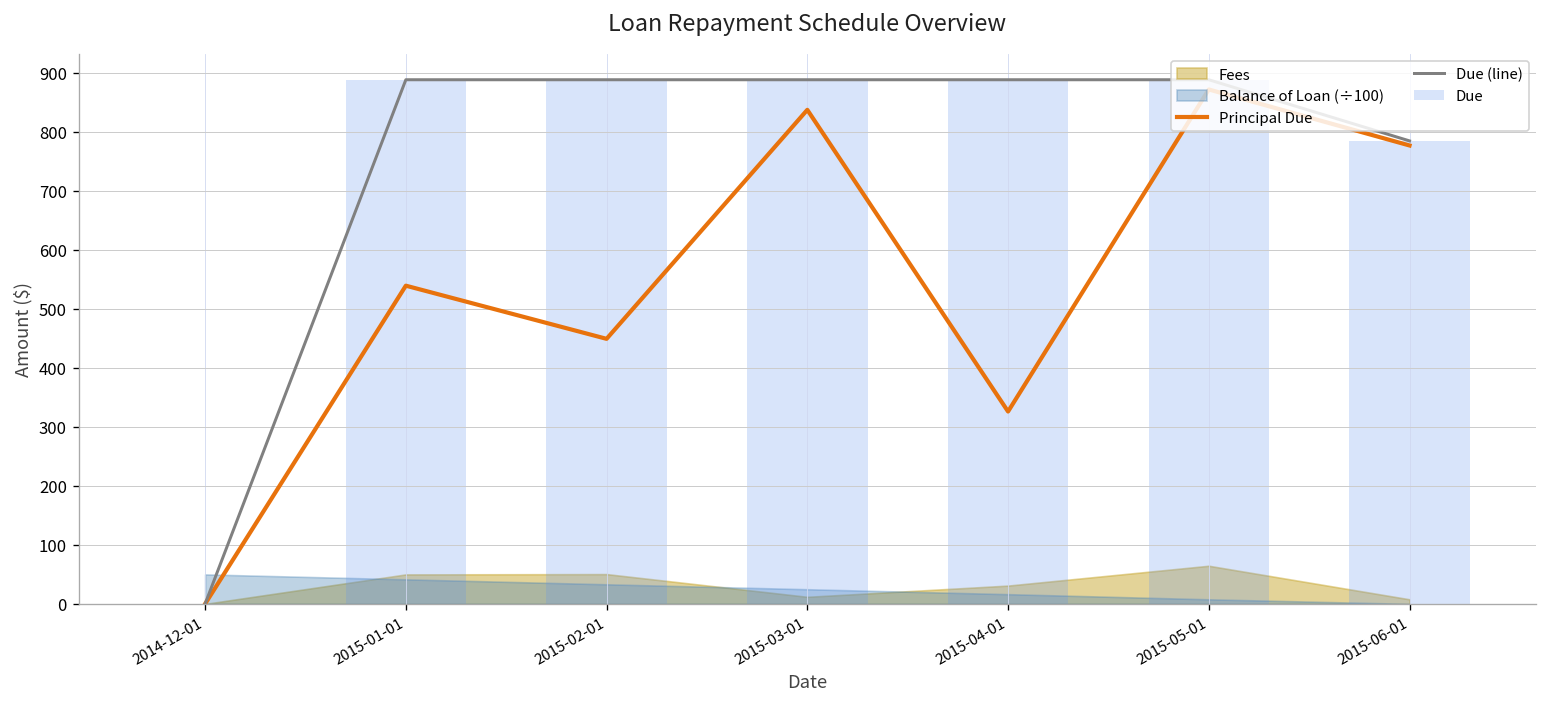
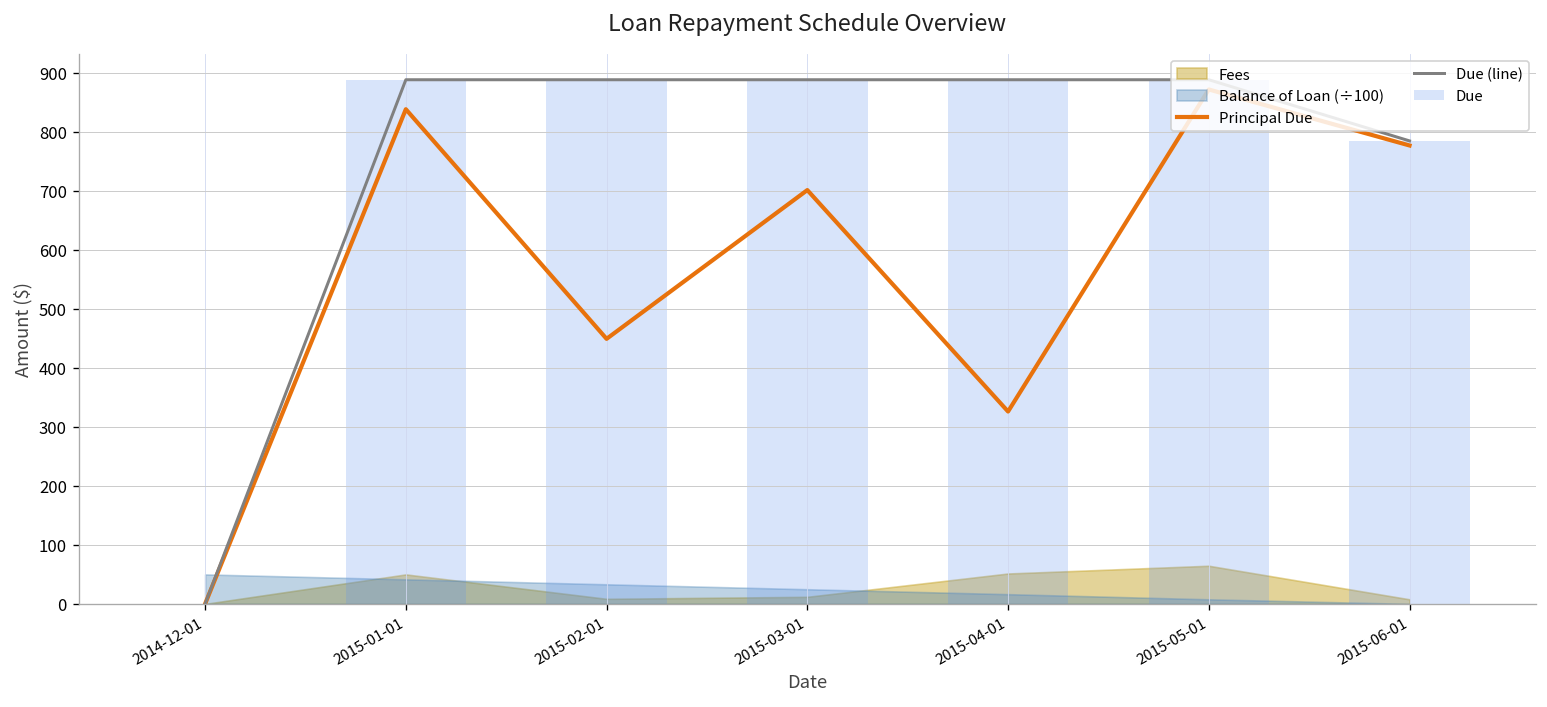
  {
    "Principal Due": {
-     "2015-01-01": 540,
+     "2015-01-01": 840,
      "2015-02-01": 450,
-     "2015-03-01": 840,
+     "2015-03-01": 700,
      "2015-04-01": 330,
      "2015-06-01": 780
    },
    "Fees": {
      "2015-01-01": 50,
-     "2015-02-01": 50,
+     "2015-02-01": 10,
      "2015-03-01": 10,
-     "2015-04-01": 30,
+     "2015-04-01": 50,
      "2015-05-01": 60,
      "2015-06-01": 10
    }
  }
